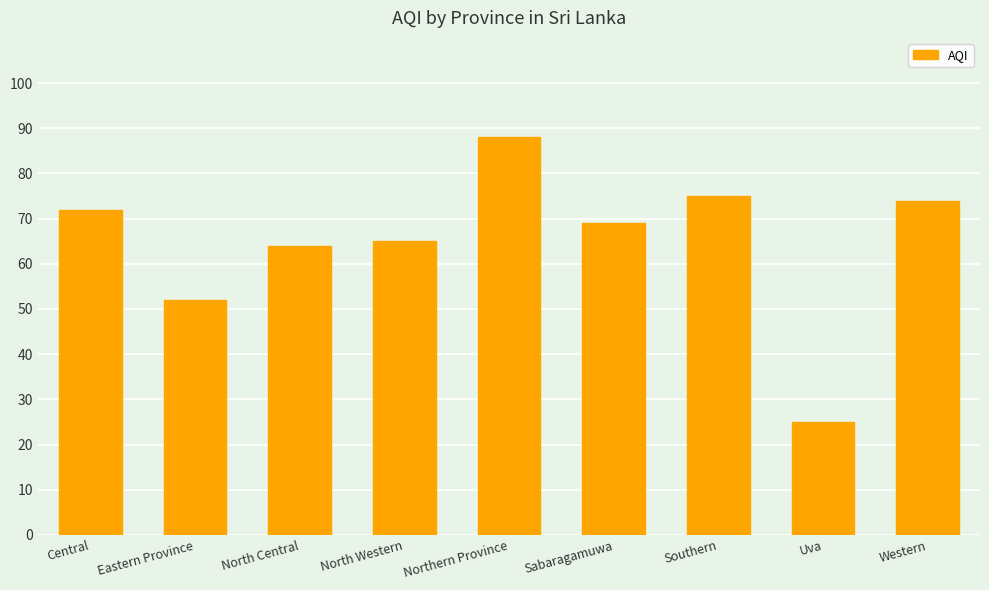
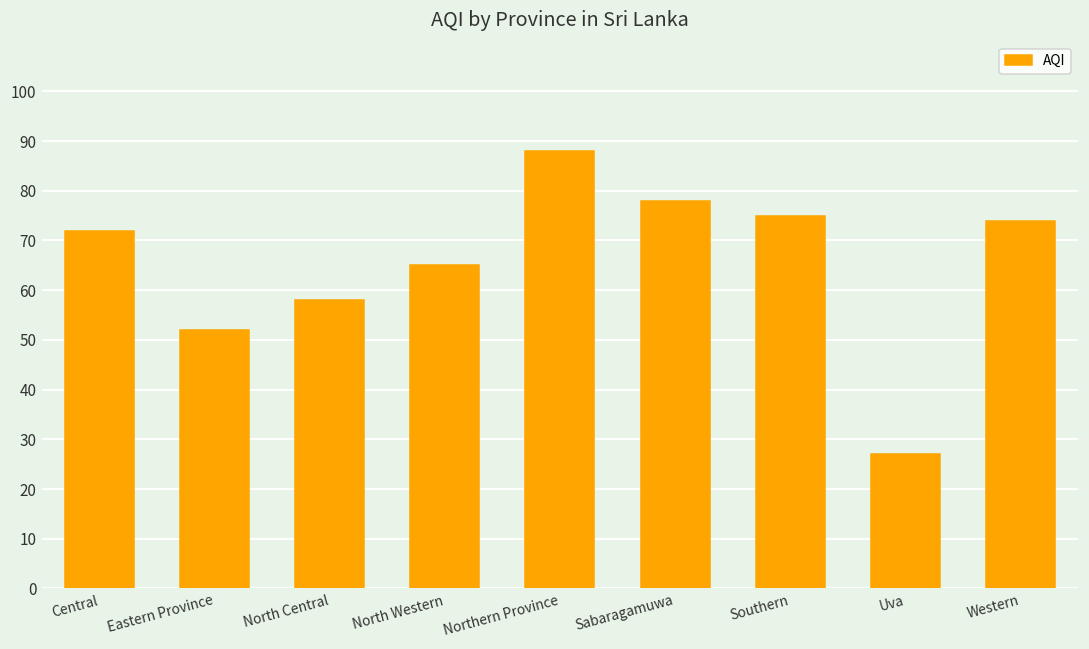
  {
    "Central": 72,
    "Eastern Province": 52,
-   "North Central": 64,
+   "North Central": 58,
    "North Western": 65,
    "Northern Province": 88,
-   "Sabaragamuwa": 69,
+   "Sabaragamuwa": 78,
    "Southern": 75,
-   "Uva": 25,
+   "Uva": 27,
    "Western": 74
  }
